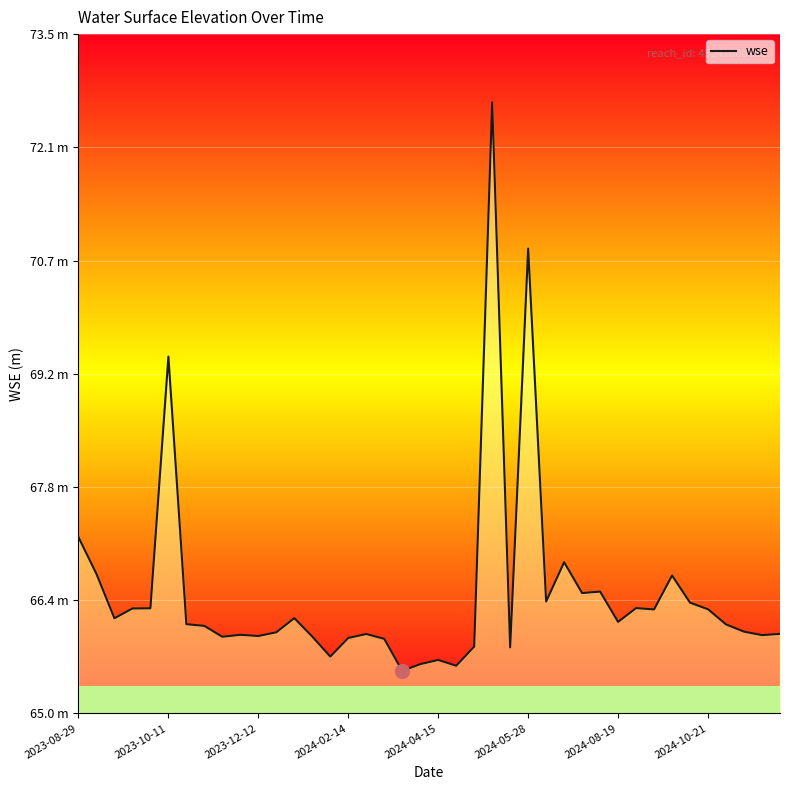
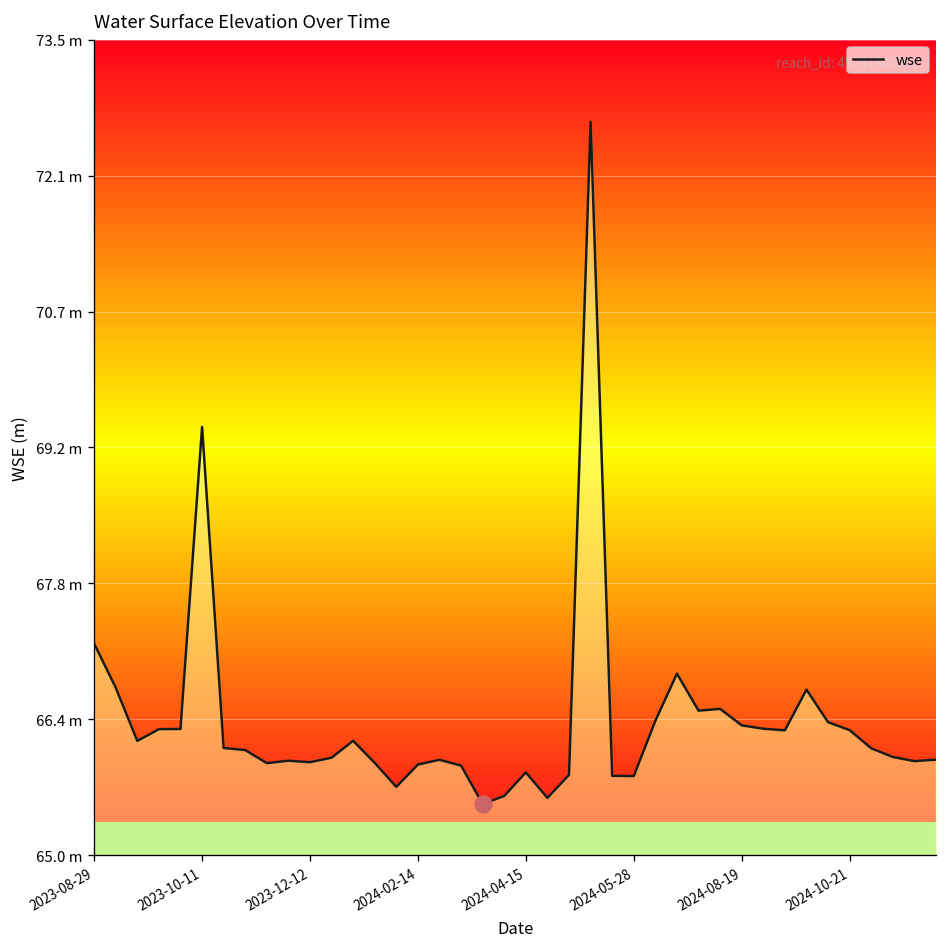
  {
    "wse": {
      "2023-08-29": "67.2 m",
      "2023-10-11": "69.5 m",
      "2023-12-12": "66.0 m",
      "2024-02-14": "65.9 m",
-     "2024-04-15": "65.7 m",
-     "2024-05-28": "70.8 m",
-     "2024-08-19": "66.1 m",
+     "2024-04-15": "65.9 m",
+     "2024-05-28": "65.8 m",
+     "2024-08-19": "66.4 m",
      "2024-10-21": "66.3 m"
    }
  }
